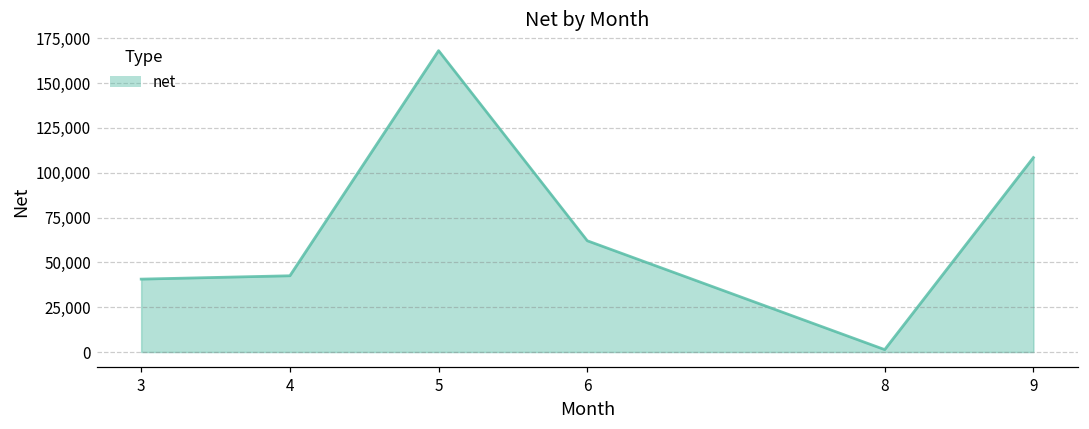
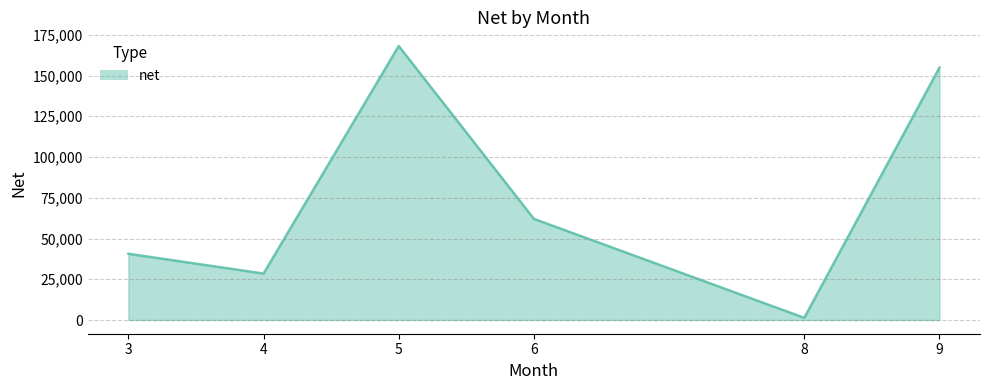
  {
    "3": "41,000",
-   "4": "43,000",
+   "4": "29,000",
    "5": "168,000",
    "6": "62,000",
    "8": "1,000",
-   "9": "108,000"
+   "9": "155,000"
  }
